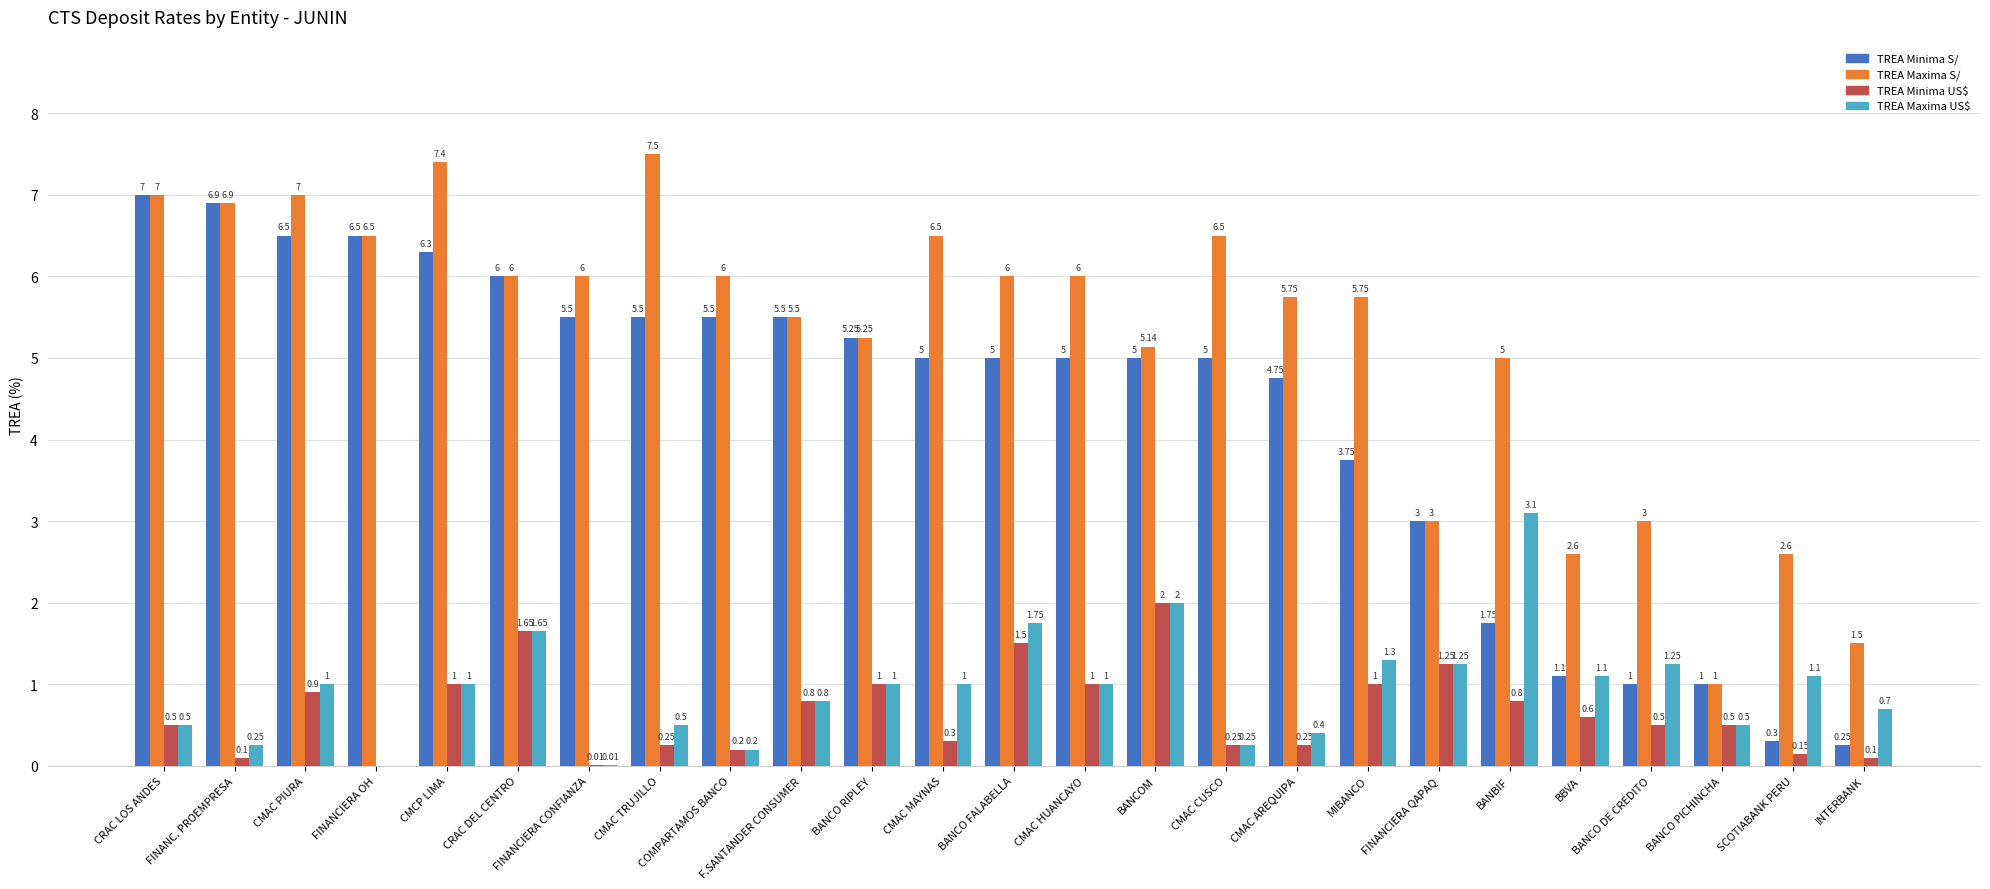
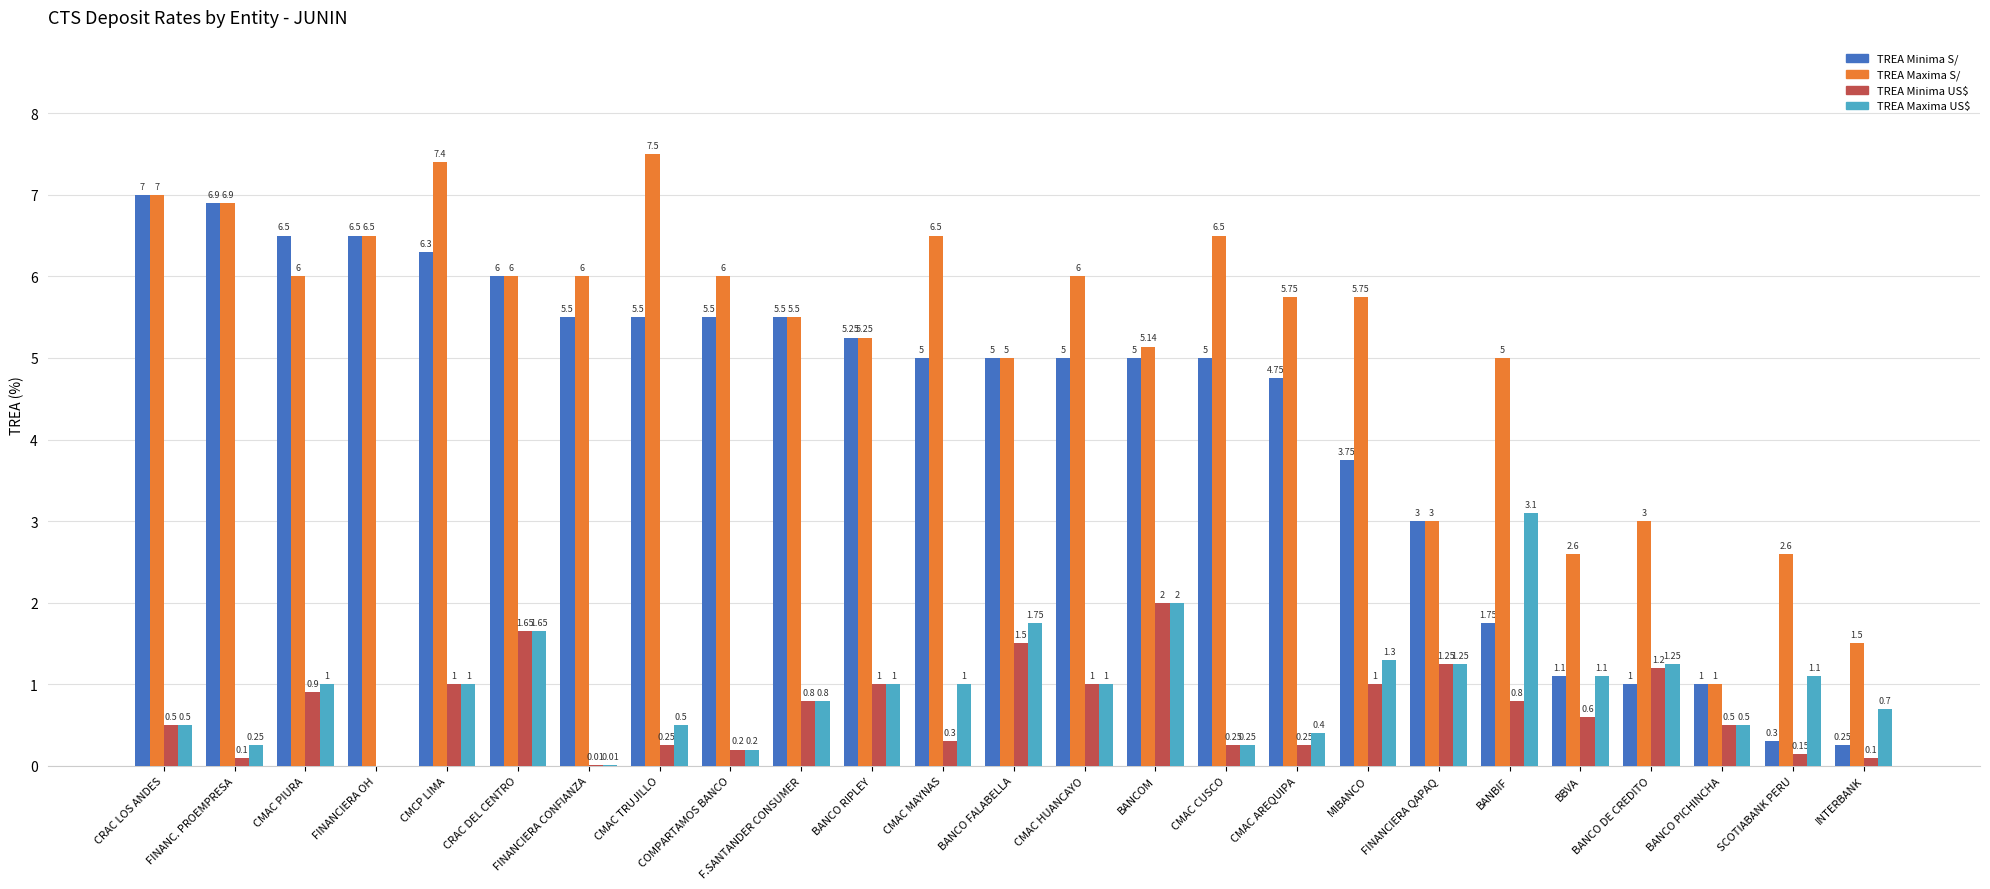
  {
    "TREA Maxima S/": {
      "CRAC LOS ANDES": 7,
      "FINANC. PROEMPRESA": 6.9,
-     "CMAC PIURA": 7,
+     "CMAC PIURA": 6,
      "FINANCIERA OH": 6.5,
      "CMCP LIMA": 7.4,
      "CRAC DEL CENTRO": 6,
      "FINANCIERA CONFIANZA": 6,
      "CMAC TRUJILLO": 7.5,
      "COMPARTAMOS BANCO": 6,
      "F.SANTANDER CONSUMER": 5.5,
      "CMAC MAYNAS": 6.5,
-     "BANCO FALABELLA": 6,
+     "BANCO FALABELLA": 5,
      "CMAC HUANCAYO": 6,
      "BANCOM": 5.14,
      "CMAC CUSCO": 6.5,
      "CMAC AREQUIPA": 5.75,
      "MIBANCO": 5.75,
      "FINANCIERA QAPAQ": 3,
      "BANBIF": 5,
      "BBVA": 2.6,
      "BANCO DE CREDITO": 3,
      "BANCO PICHINCHA": 1,
      "SCOTIABANK PERU": 2.6,
      "INTERBANK": 1.5
    },
    "TREA Minima US$": {
      "CRAC LOS ANDES": 0.5,
      "FINANC. PROEMPRESA": 0.1,
      "CMAC PIURA": 0.9,
      "CMCP LIMA": 1,
      "CMAC TRUJILLO": 0.25,
      "COMPARTAMOS BANCO": 0.2,
      "F.SANTANDER CONSUMER": 0.8,
      "BANCO RIPLEY": 1,
      "CMAC MAYNAS": 0.3,
      "BANCO FALABELLA": 1.5,
      "CMAC HUANCAYO": 1,
      "BANCOM": 2,
      "CMAC AREQUIPA": 0.25,
      "MIBANCO": 1,
      "BANBIF": 0.8,
      "BBVA": 0.6,
-     "BANCO DE CREDITO": 0.5,
+     "BANCO DE CREDITO": 1.2,
      "BANCO PICHINCHA": 0.5,
      "SCOTIABANK PERU": 0.15,
      "INTERBANK": 0.1
    }
  }
